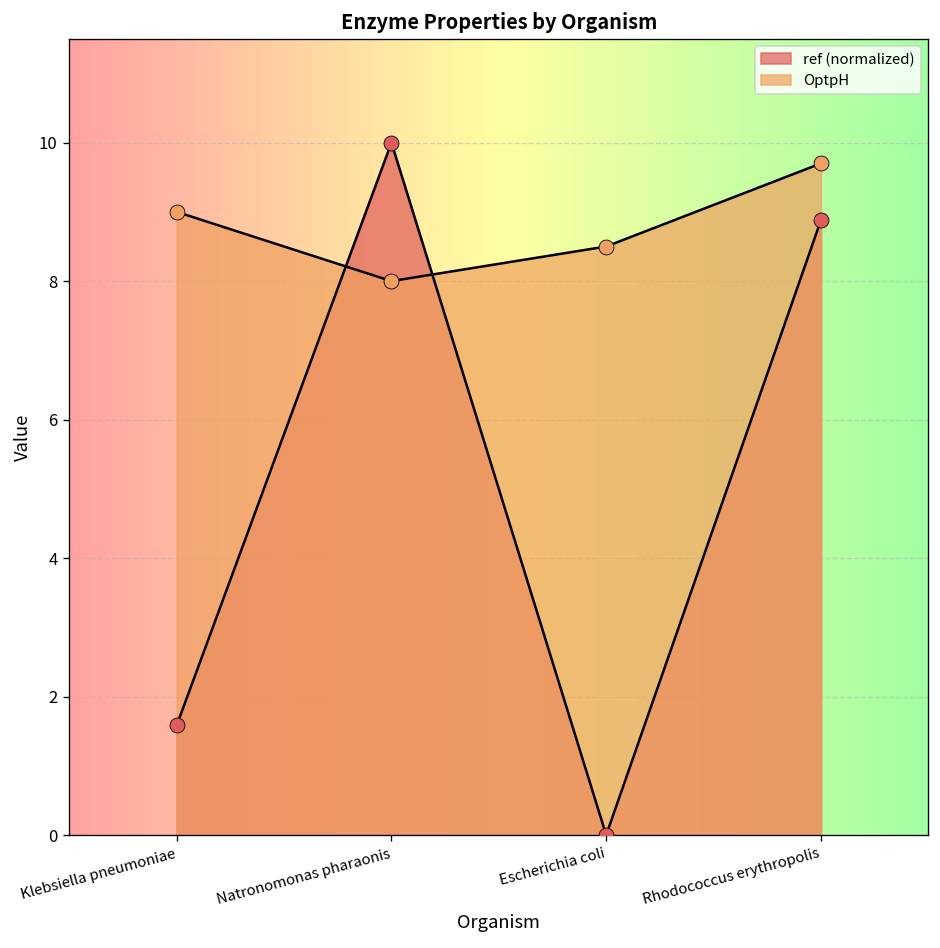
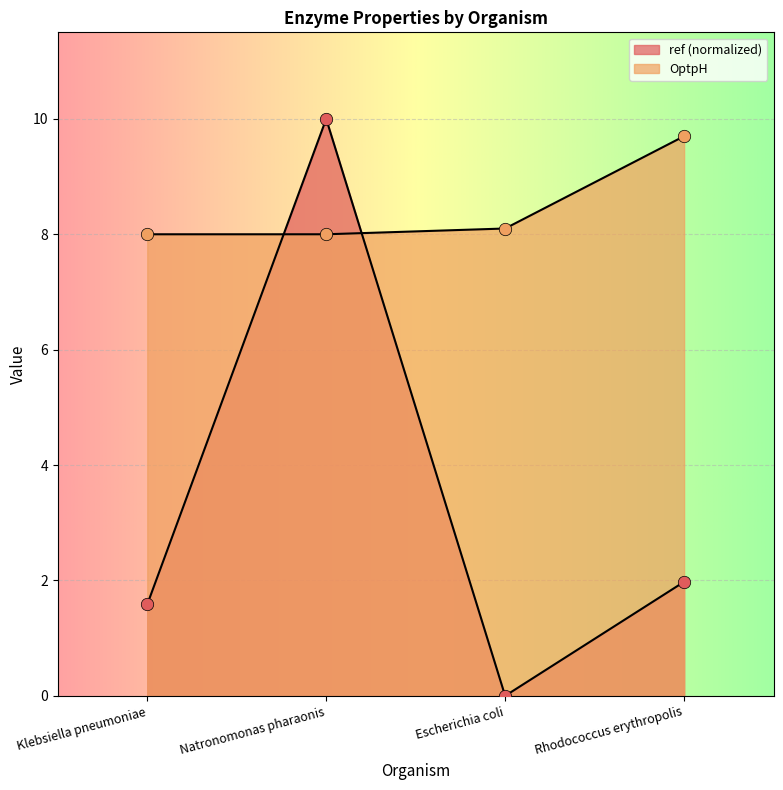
  {
    "ref (normalized)": {
      "Klebsiella pneumoniae": 1.6,
      "Natronomonas pharaonis": 10.0,
      "Escherichia coli": 0.0,
-     "Rhodococcus erythropolis": 8.9
+     "Rhodococcus erythropolis": 2.0
    },
    "OptpH": {
-     "Klebsiella pneumoniae": 9,
+     "Klebsiella pneumoniae": 8,
      "Natronomonas pharaonis": 8.0,
-     "Escherichia coli": 8.5,
+     "Escherichia coli": 8.1,
      "Rhodococcus erythropolis": 9.7
    }
  }
